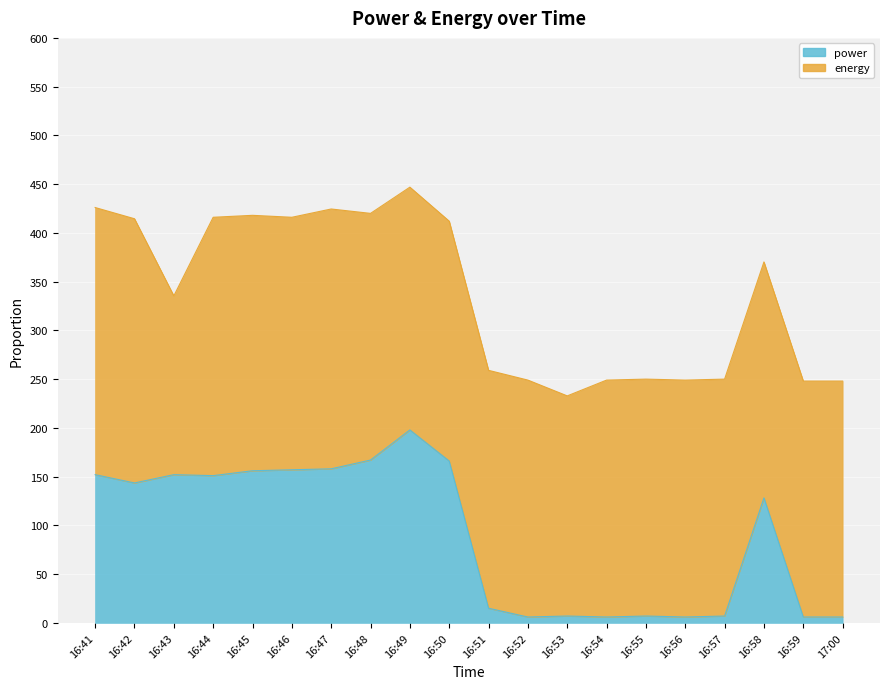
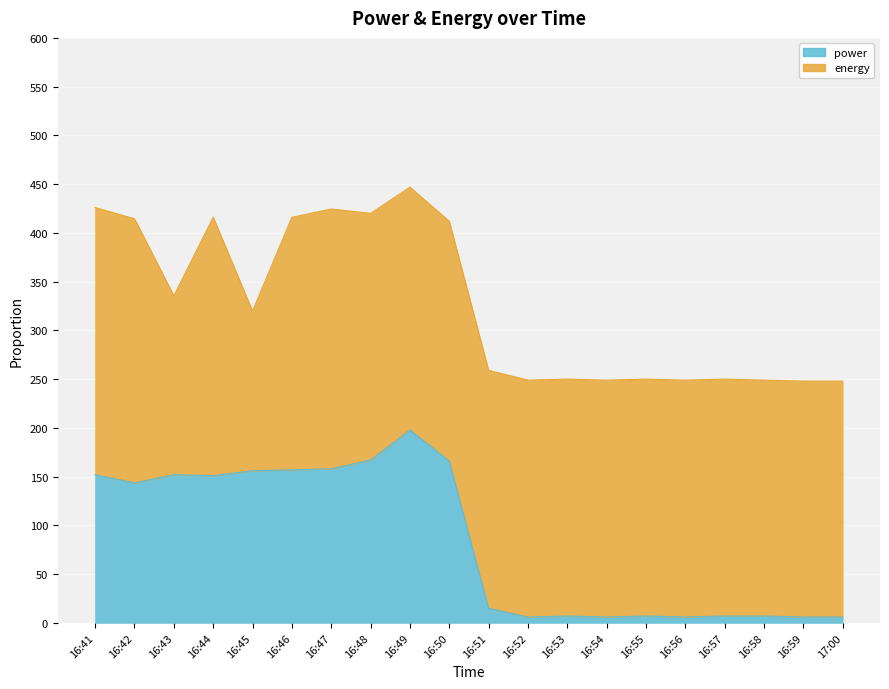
  {
    "power": {
      "16:41": 150,
      "16:42": 140,
      "16:43": 150,
      "16:44": 150,
      "16:45": 160,
      "16:46": 160,
      "16:47": 160,
      "16:48": 170,
      "16:49": 200,
      "16:50": 170,
      "16:51": 20,
      "16:52": 10,
      "16:53": 10,
      "16:54": 10,
      "16:55": 10,
      "16:56": 10,
      "16:57": 10,
-     "16:58": 130,
+     "16:58": 10,
      "16:59": 10,
      "17:00": 10
    },
    "energy": {
      "16:41": 270,
      "16:42": 270,
      "16:43": 180,
      "16:44": 270,
-     "16:45": 260,
+     "16:45": 160,
      "16:46": 260,
      "16:47": 270,
      "16:48": 250,
      "16:49": 250,
      "16:50": 250,
      "16:51": 240,
      "16:52": 240,
-     "16:53": 230,
+     "16:53": 240,
      "16:54": 240,
      "16:55": 240,
      "16:56": 240,
      "16:57": 240,
      "16:58": 240,
      "16:59": 240,
      "17:00": 240
    }
  }
